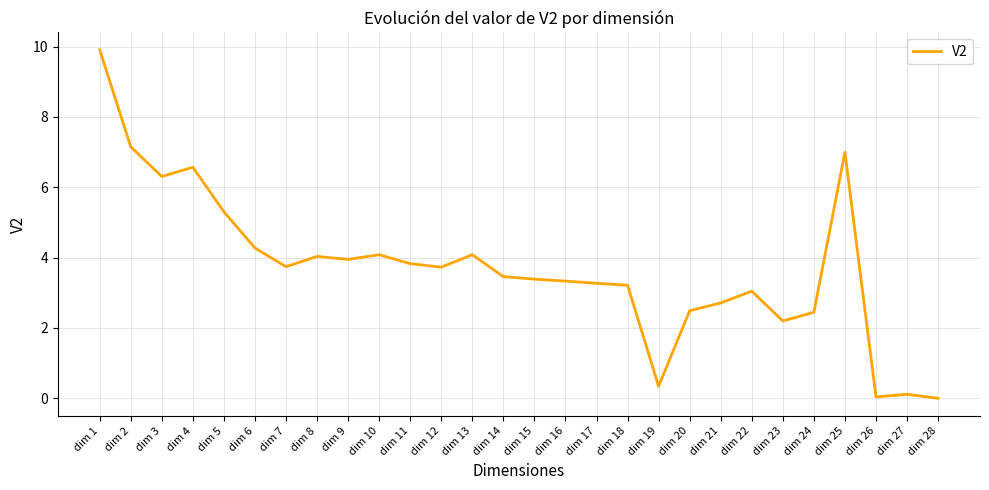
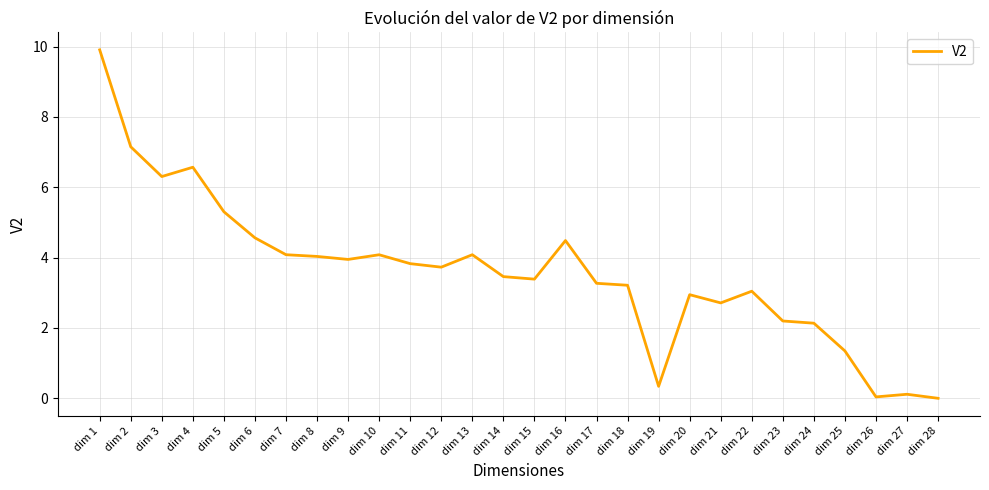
  {
    "dim 1": 9.9,
    "dim 2": 7.2,
    "dim 3": 6.3,
    "dim 4": 6.6,
    "dim 5": 5.3,
-   "dim 6": 4.3,
-   "dim 7": 3.7,
+   "dim 6": 4.6,
+   "dim 7": 4.1,
    "dim 8": 4.0,
    "dim 9": 3.9,
    "dim 10": 4.1,
    "dim 11": 3.8,
    "dim 12": 3.7,
    "dim 13": 4.1,
    "dim 14": 3.5,
    "dim 15": 3.4,
-   "dim 16": 3.3,
+   "dim 16": 4.5,
    "dim 17": 3.3,
    "dim 18": 3.2,
    "dim 19": 0.3,
-   "dim 20": 2.5,
+   "dim 20": 2.9,
    "dim 21": 2.7,
    "dim 22": 3.0,
    "dim 23": 2.2,
-   "dim 24": 2.4,
-   "dim 25": 7.0,
+   "dim 24": 2.1,
+   "dim 25": 1.3,
    "dim 26": 0.0,
    "dim 27": 0.1,
    "dim 28": 0.0
  }
